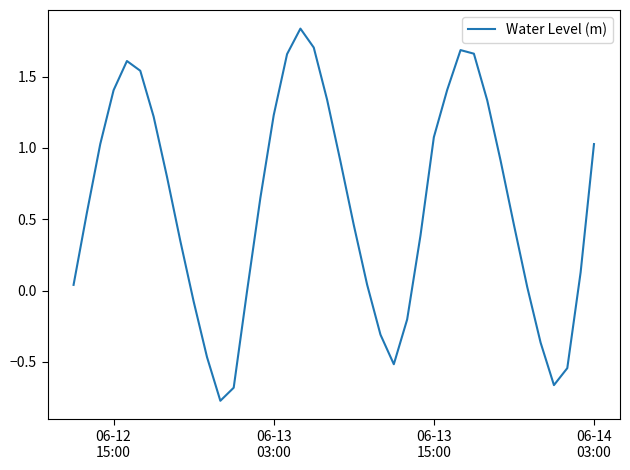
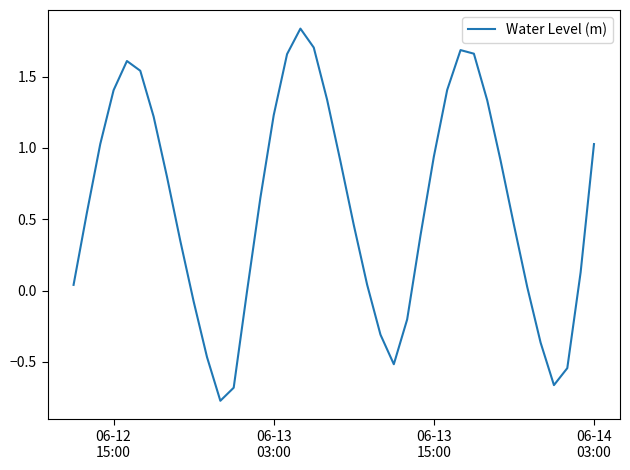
  {
    "06-12 15:00": 1.40,
    "06-13 03:00": 1.23,
-   "06-13 15:00": 1.08,
+   "06-13 15:00": 0.94,
    "06-14 03:00": 1.03
  }
